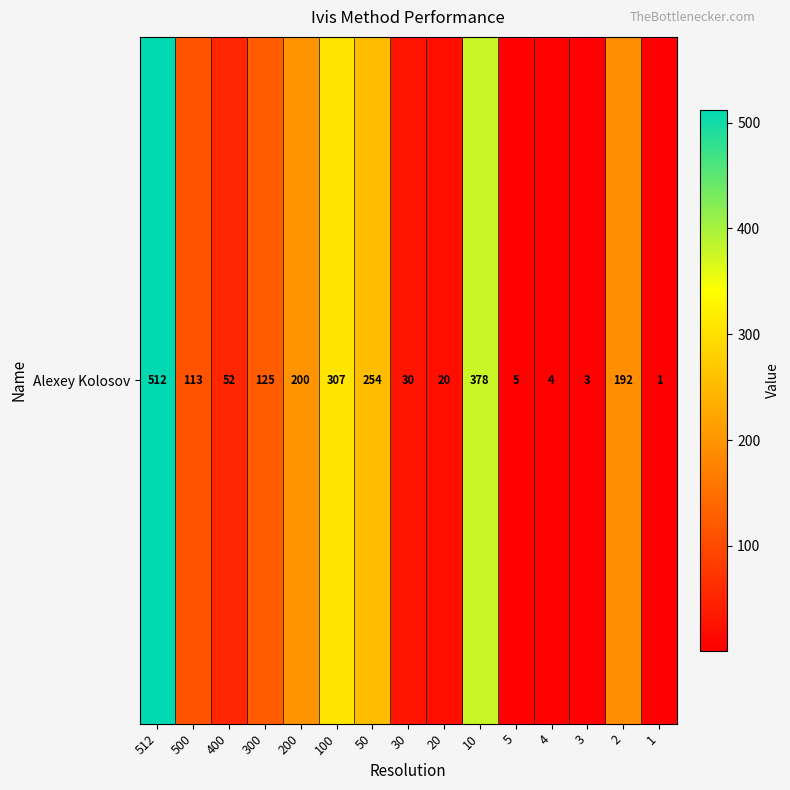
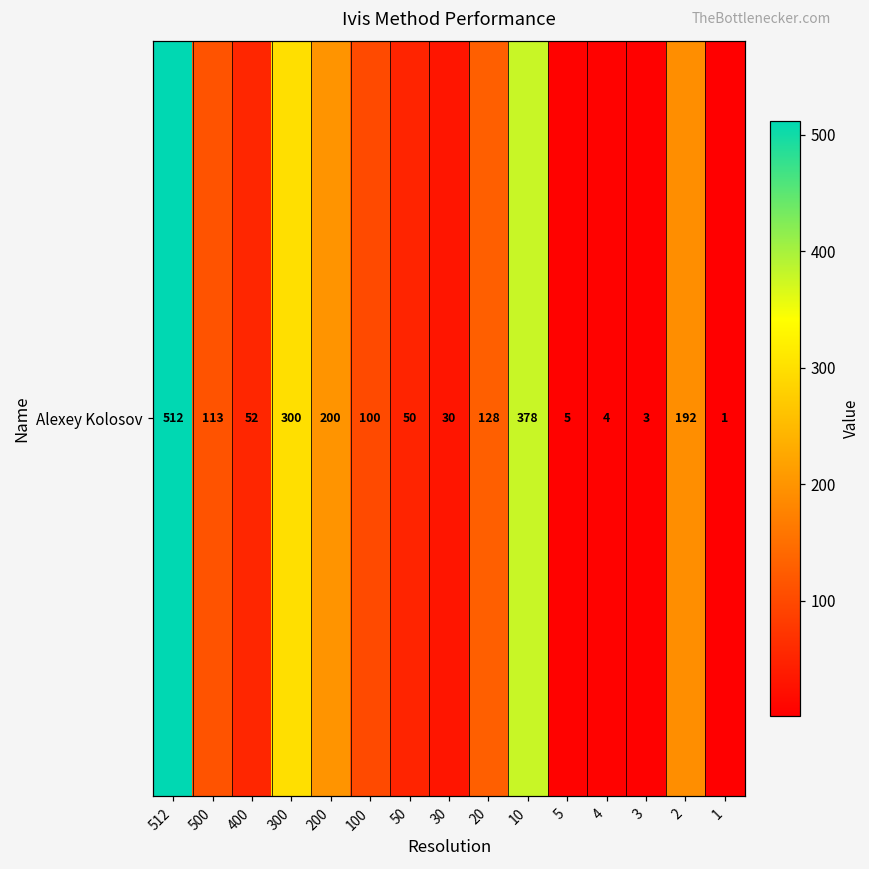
  {
    "Alexey Kolosov": {
      "512": 512,
      "500": 113,
      "400": 52,
-     "300": 125,
+     "300": 300,
      "200": 200,
-     "100": 307,
-     "50": 254,
+     "100": 100,
+     "50": 50,
      "30": 30,
-     "20": 20,
+     "20": 128,
      "10": 378,
      "5": 5,
      "4": 4,
      "3": 3,
      "2": 192,
      "1": 1
    }
  }
